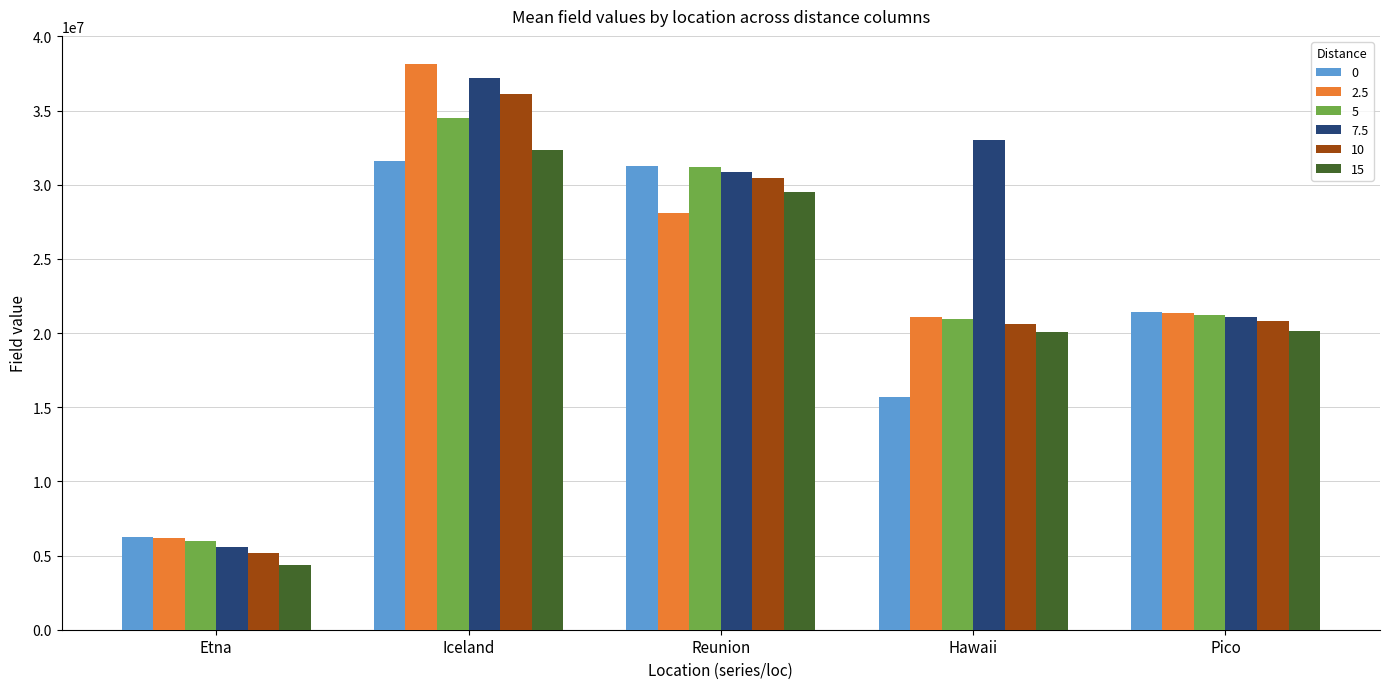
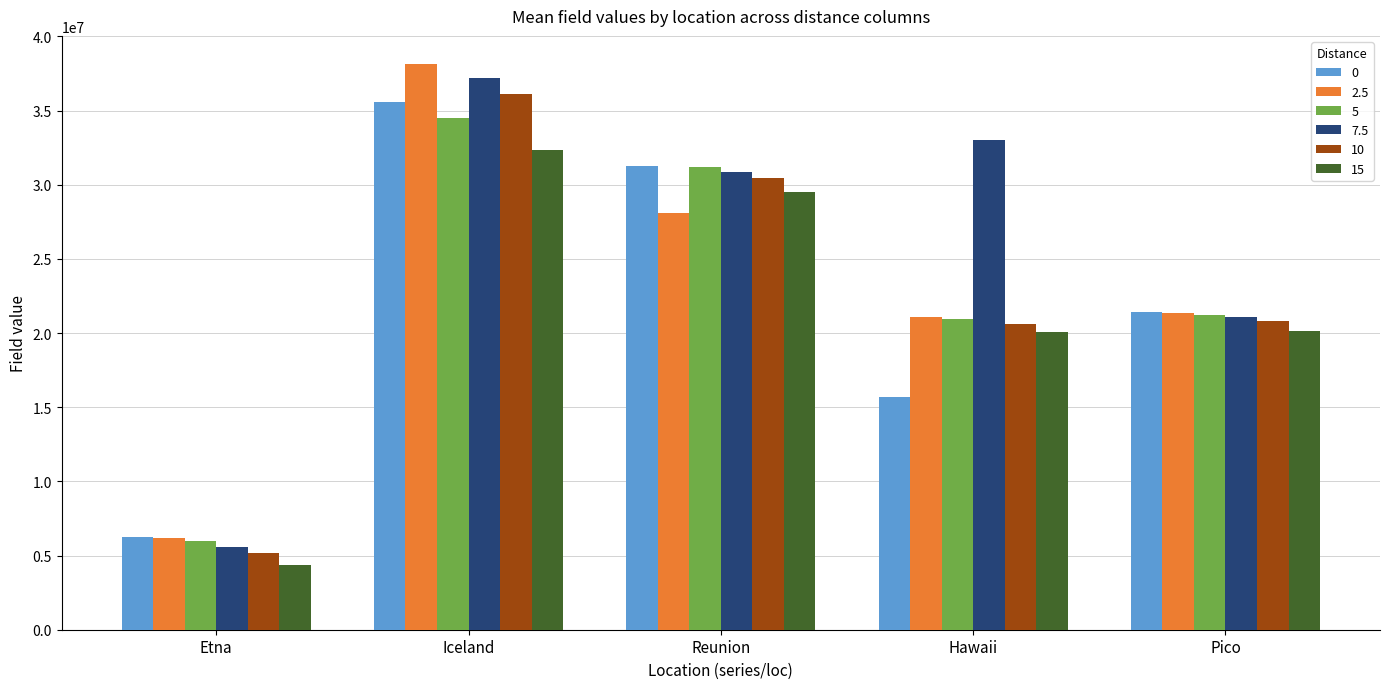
  {
    "0": {
      "Etna": 6300000,
-     "Iceland": 31600000,
+     "Iceland": 35600000,
      "Reunion": 31300000,
      "Hawaii": 15700000,
      "Pico": 21400000
    },
    "2.5": {
      "Etna": 6200000,
      "Iceland": 38100000,
      "Reunion": 28100000,
      "Hawaii": 21100000,
      "Pico": 21400000
    },
    "5": {
      "Etna": 6000000,
      "Iceland": 34500000,
      "Reunion": 31200000,
      "Hawaii": 20900000,
      "Pico": 21200000
    },
    "7.5": {
      "Etna": 5600000,
      "Iceland": 37200000,
      "Reunion": 30800000,
      "Hawaii": 33000000,
      "Pico": 21100000
    },
    "10": {
      "Etna": 5200000,
      "Iceland": 36100000,
      "Reunion": 30500000,
      "Hawaii": 20600000,
      "Pico": 20800000
    },
    "15": {
      "Etna": 4400000,
      "Iceland": 32300000,
      "Reunion": 29500000,
      "Hawaii": 20100000,
      "Pico": 20100000
    }
  }
